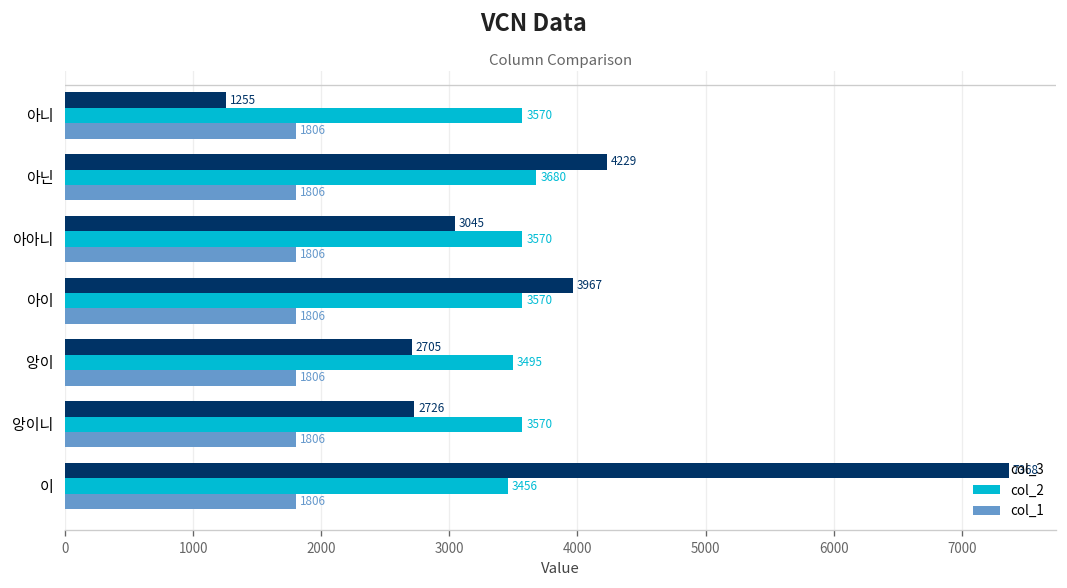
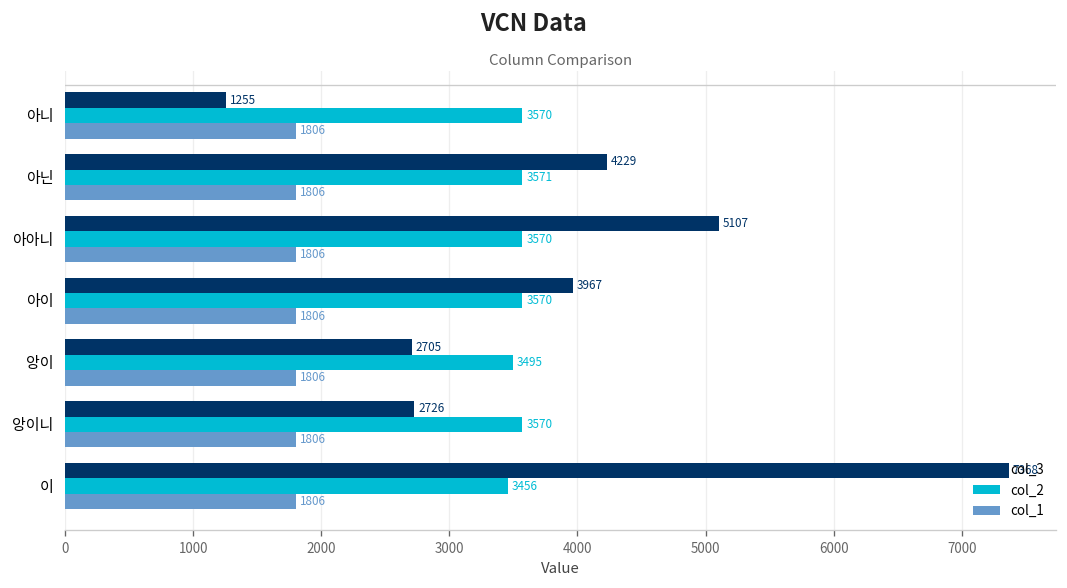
  {
    "col_3": {
      "아니": 1255,
      "아닌": 4229,
-     "아아니": 3045,
+     "아아니": 5107,
      "아이": 3967,
      "앙이": 2705,
      "앙이니": 2726,
      "이": 7368
    },
    "col_2": {
      "아니": 3570,
-     "아닌": 3680,
+     "아닌": 3571,
      "아아니": 3570,
      "아이": 3570,
      "앙이": 3495,
      "앙이니": 3570,
      "이": 3456
    },
    "col_1": {
      "아니": 1806,
      "아닌": 1806,
      "아아니": 1806,
      "아이": 1806,
      "앙이": 1806,
      "앙이니": 1806,
      "이": 1806
    }
  }
